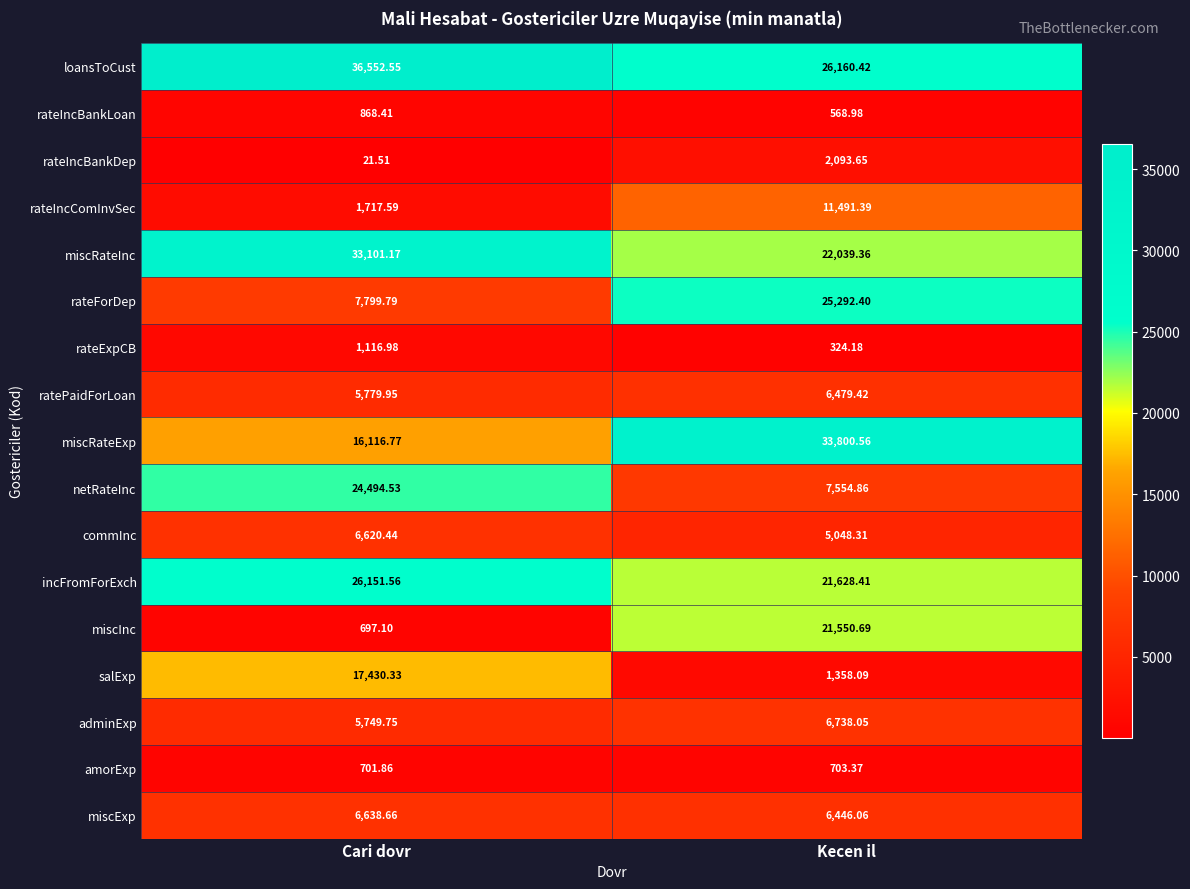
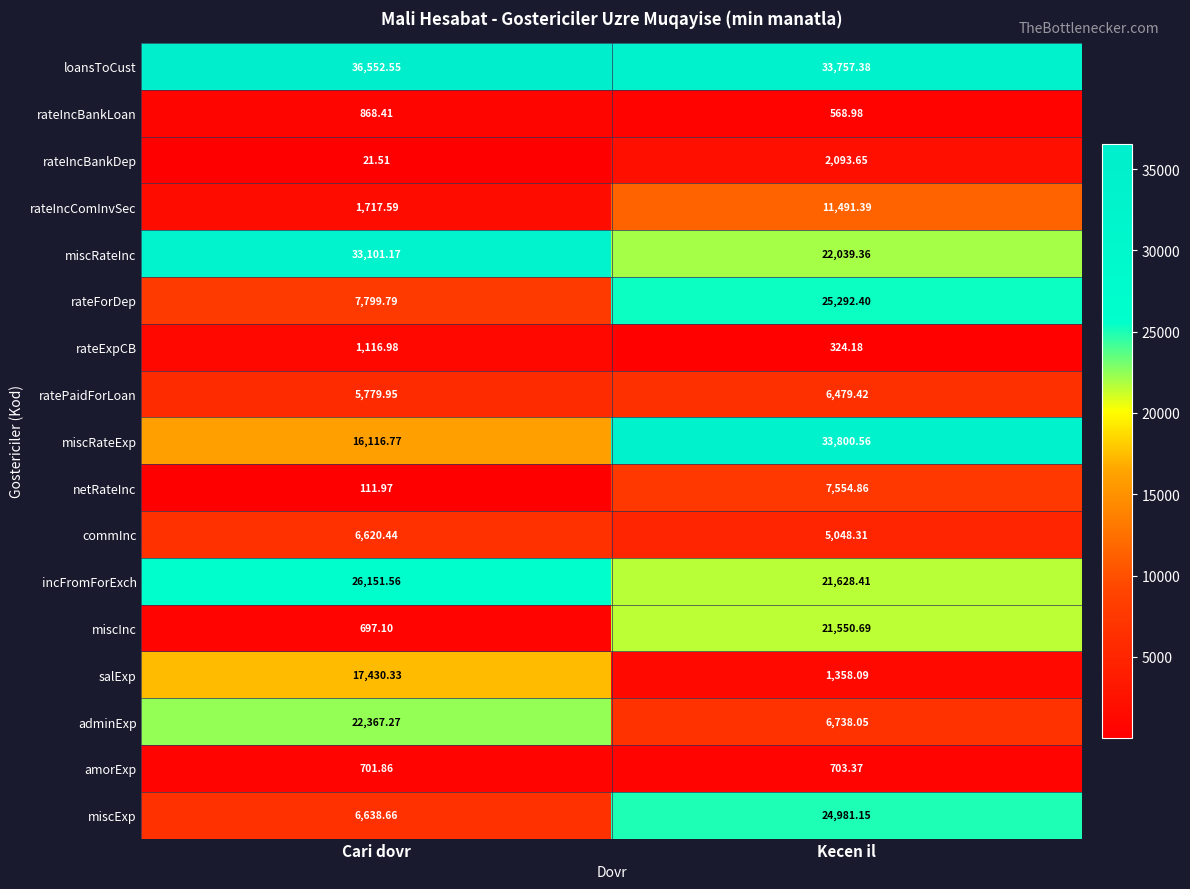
  {
    "loansToCust": {
      "Cari dovr": "36,552.55",
-     "Kecen il": "26,160.42"
+     "Kecen il": "33,757.38"
    },
    "rateIncBankLoan": {
      "Cari dovr": "868.41",
      "Kecen il": "568.98"
    },
    "rateIncBankDep": {
      "Cari dovr": "21.51",
      "Kecen il": "2,093.65"
    },
    "rateIncComInvSec": {
      "Cari dovr": "1,717.59",
      "Kecen il": "11,491.39"
    },
    "miscRateInc": {
      "Cari dovr": "33,101.17",
      "Kecen il": "22,039.36"
    },
    "rateForDep": {
      "Cari dovr": "7,799.79",
      "Kecen il": "25,292.40"
    },
    "rateExpCB": {
      "Cari dovr": "1,116.98",
      "Kecen il": "324.18"
    },
    "ratePaidForLoan": {
      "Cari dovr": "5,779.95",
      "Kecen il": "6,479.42"
    },
    "miscRateExp": {
      "Cari dovr": "16,116.77",
      "Kecen il": "33,800.56"
    },
    "netRateInc": {
-     "Cari dovr": "24,494.53",
+     "Cari dovr": "111.97",
      "Kecen il": "7,554.86"
    },
    "commInc": {
      "Cari dovr": "6,620.44",
      "Kecen il": "5,048.31"
    },
    "incFromForExch": {
      "Cari dovr": "26,151.56",
      "Kecen il": "21,628.41"
    },
    "miscInc": {
      "Cari dovr": "697.10",
      "Kecen il": "21,550.69"
    },
    "salExp": {
      "Cari dovr": "17,430.33",
      "Kecen il": "1,358.09"
    },
    "adminExp": {
-     "Cari dovr": "5,749.75",
+     "Cari dovr": "22,367.27",
      "Kecen il": "6,738.05"
    },
    "amorExp": {
      "Cari dovr": "701.86",
      "Kecen il": "703.37"
    },
    "miscExp": {
      "Cari dovr": "6,638.66",
-     "Kecen il": "6,446.06"
+     "Kecen il": "24,981.15"
    }
  }
